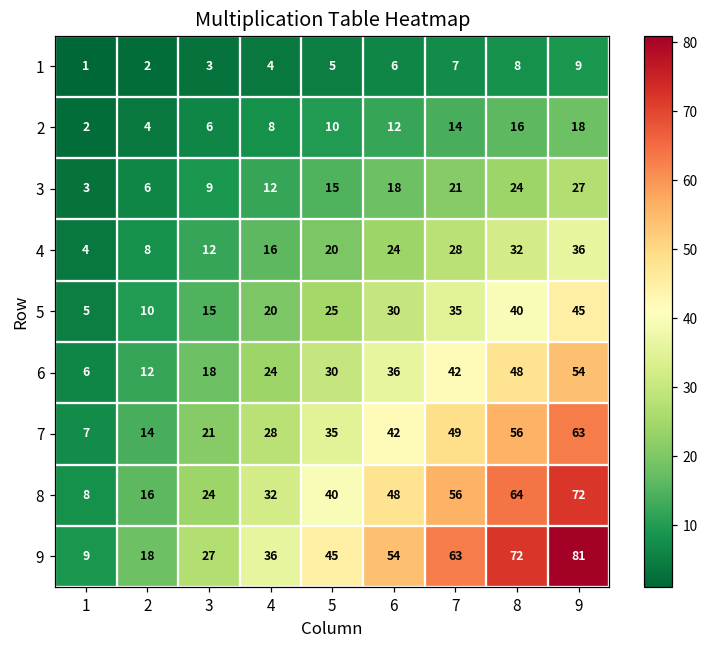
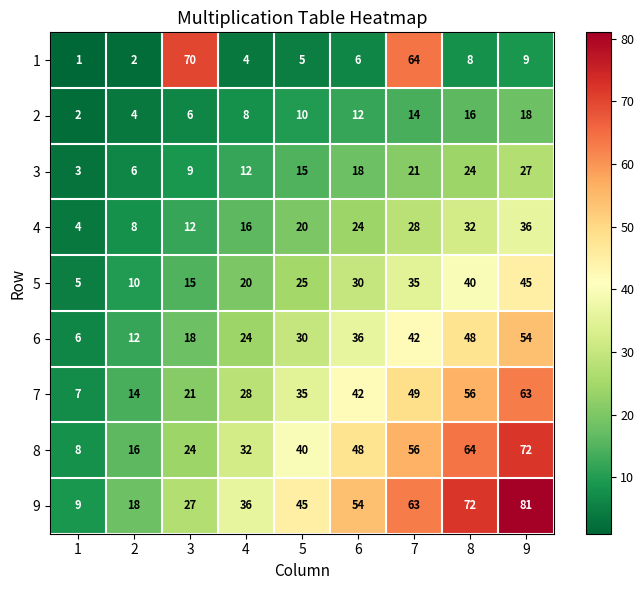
  {
    "1": {
      "1": 1,
      "2": 2,
-     "3": 3,
+     "3": 70,
      "4": 4,
      "5": 5,
      "6": 6,
-     "7": 7,
+     "7": 64,
      "8": 8,
      "9": 9
    },
    "2": {
      "1": 2,
      "2": 4,
      "3": 6,
      "4": 8,
      "5": 10,
      "6": 12,
      "7": 14,
      "8": 16,
      "9": 18
    },
    "3": {
      "1": 3,
      "2": 6,
      "3": 9,
      "4": 12,
      "5": 15,
      "6": 18,
      "7": 21,
      "8": 24,
      "9": 27
    },
    "4": {
      "1": 4,
      "2": 8,
      "3": 12,
      "4": 16,
      "5": 20,
      "6": 24,
      "7": 28,
      "8": 32,
      "9": 36
    },
    "5": {
      "1": 5,
      "2": 10,
      "3": 15,
      "4": 20,
      "5": 25,
      "6": 30,
      "7": 35,
      "8": 40,
      "9": 45
    },
    "6": {
      "1": 6,
      "2": 12,
      "3": 18,
      "4": 24,
      "5": 30,
      "6": 36,
      "7": 42,
      "8": 48,
      "9": 54
    },
    "7": {
      "1": 7,
      "2": 14,
      "3": 21,
      "4": 28,
      "5": 35,
      "6": 42,
      "7": 49,
      "8": 56,
      "9": 63
    },
    "8": {
      "1": 8,
      "2": 16,
      "3": 24,
      "4": 32,
      "5": 40,
      "6": 48,
      "7": 56,
      "8": 64,
      "9": 72
    },
    "9": {
      "1": 9,
      "2": 18,
      "3": 27,
      "4": 36,
      "5": 45,
      "6": 54,
      "7": 63,
      "8": 72,
      "9": 81
    }
  }
